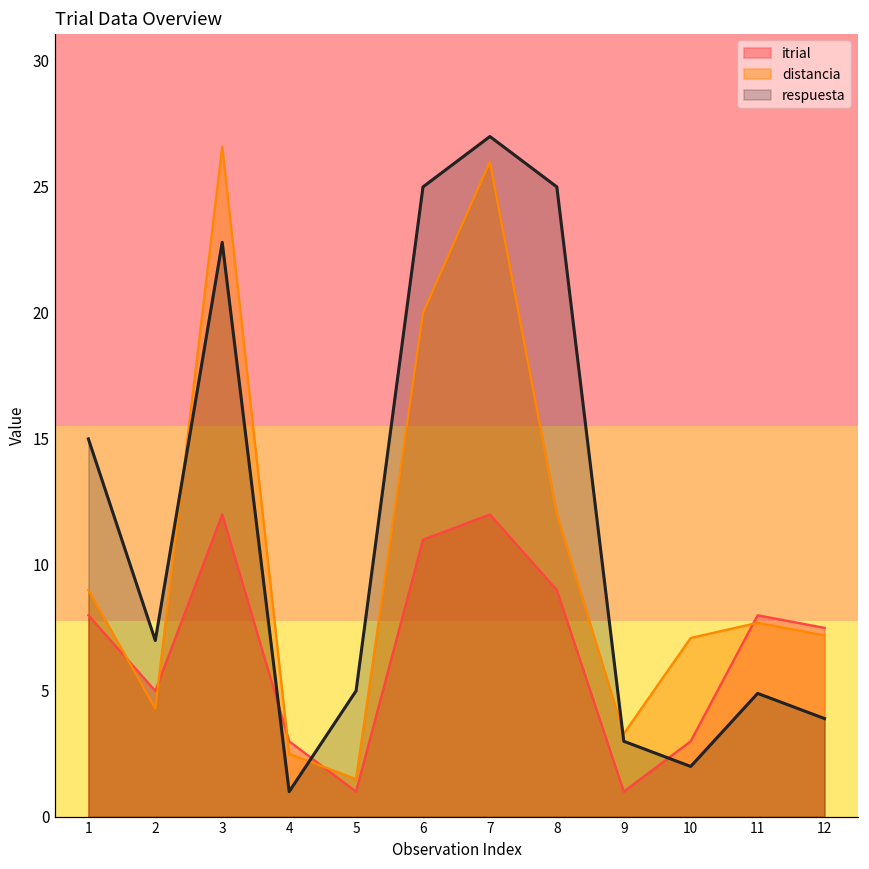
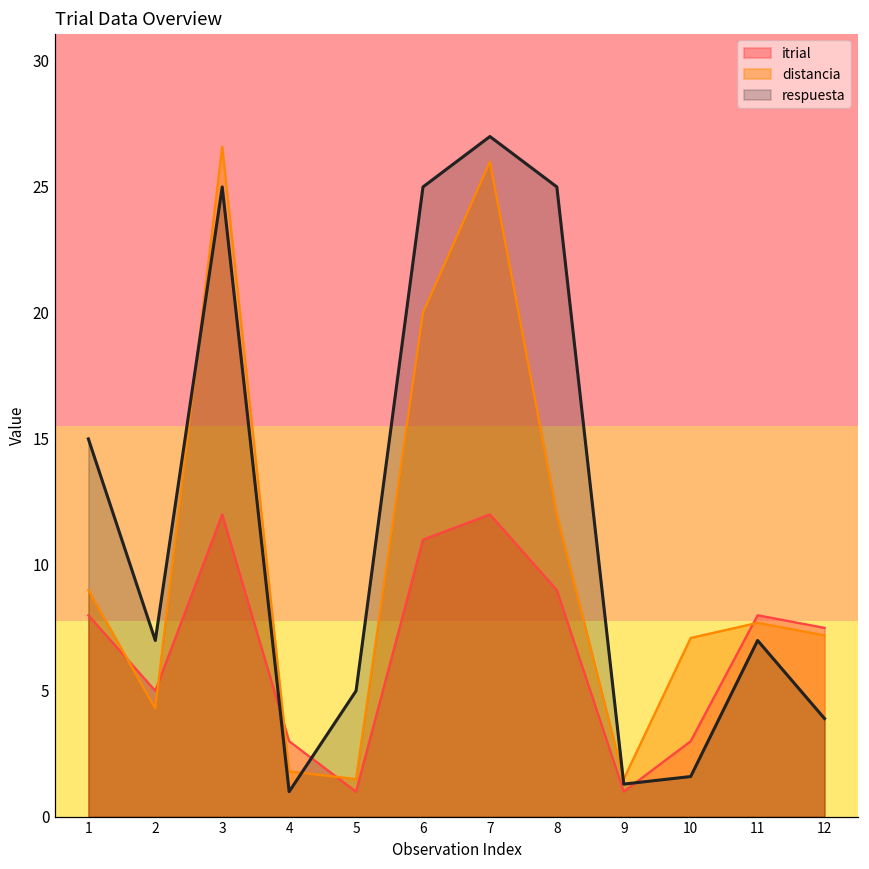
  {
    "itrial": {
      "1": 8.0,
      "2": 5.0,
      "3": 12.0,
      "4": 3.0,
      "5": 1.0,
      "6": 11.0,
      "7": 12.0,
      "8": 9.0,
      "9": 1.0,
      "10": 3.0,
      "11": 8.0,
      "12": 7.5
    },
    "distancia": {
      "1": 9.0,
      "2": 4.3,
      "3": 26.6,
-     "4": 2.5,
+     "4": 1.8,
      "5": 1.5,
      "6": 20.0,
      "7": 26.0,
      "8": 12.0,
-     "9": 3.3,
+     "9": 1.5,
      "10": 7.1,
      "11": 7.7,
      "12": 7.2
    },
    "respuesta": {
      "1": 15.0,
      "2": 7.0,
-     "3": 22.8,
+     "3": 25.0,
      "4": 1.0,
      "5": 5.0,
      "6": 25.0,
      "7": 27.0,
      "8": 25.0,
-     "9": 3.0,
-     "10": 2.0,
-     "11": 4.9,
+     "9": 1.3,
+     "10": 1.6,
+     "11": 7.0,
      "12": 3.9
    }
  }
